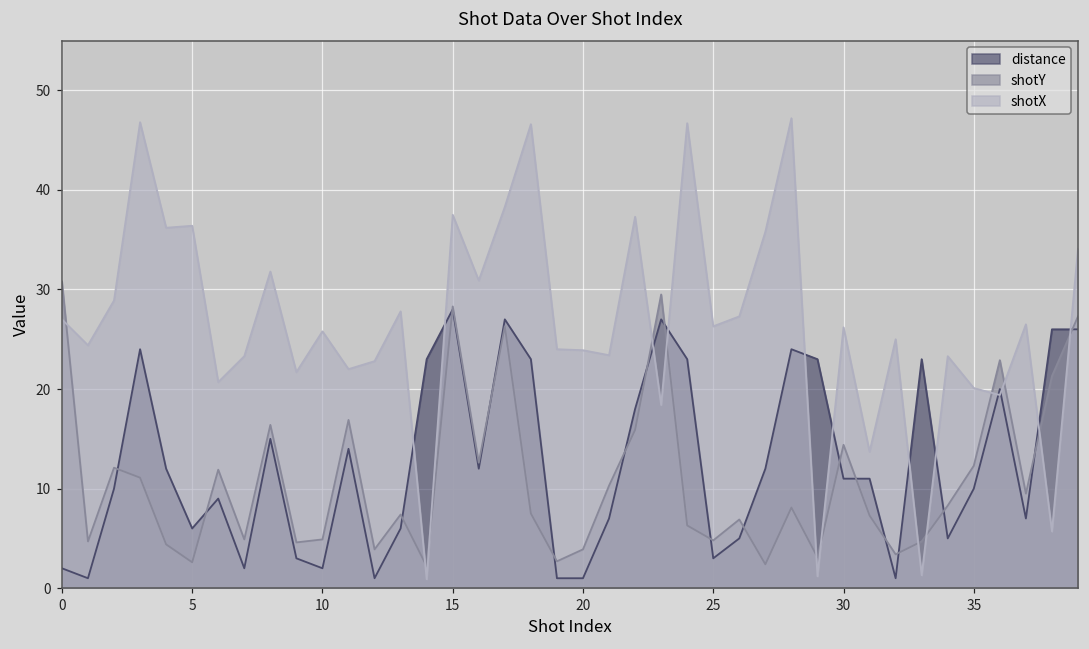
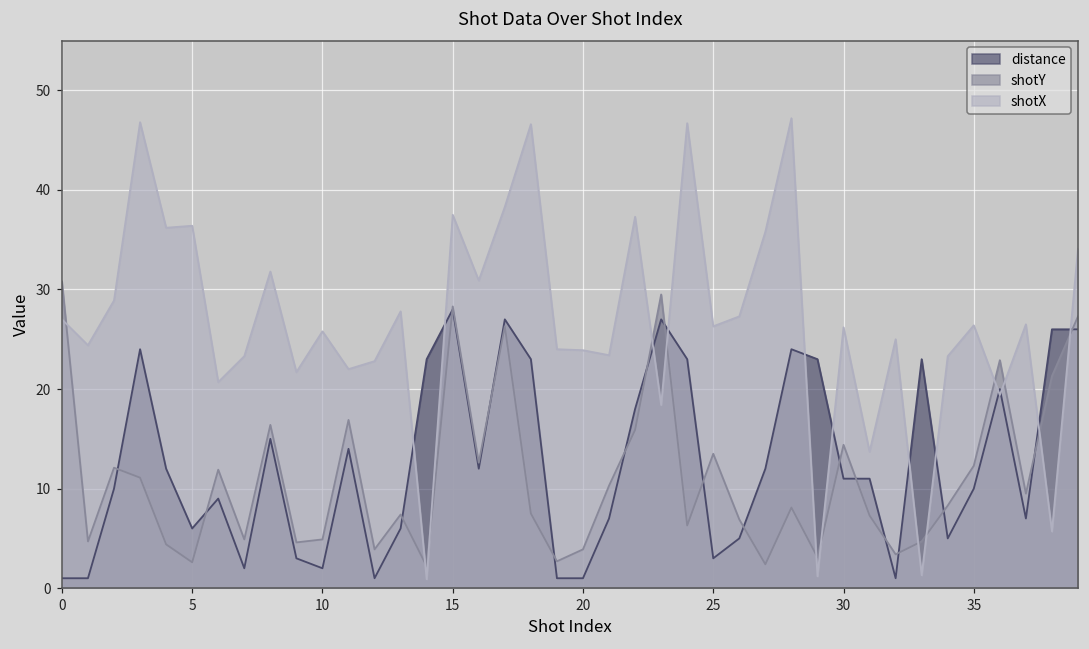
  {
    "distance": {
-     "0": 2,
+     "0": 1,
      "5": 6,
      "10": 2,
      "15": 28,
      "20": 1,
      "25": 3,
      "30": 11,
      "35": 10
    },
    "shotY": {
      "0": 31,
      "5": 3,
      "10": 5,
      "15": 28,
      "20": 4,
-     "25": 5,
+     "25": 14,
      "30": 14,
      "35": 12
    },
    "shotX": {
      "0": 27,
      "5": 36,
      "10": 26,
      "15": 38,
      "20": 24,
      "25": 26,
      "30": 26,
-     "35": 20
+     "35": 26
    }
  }
